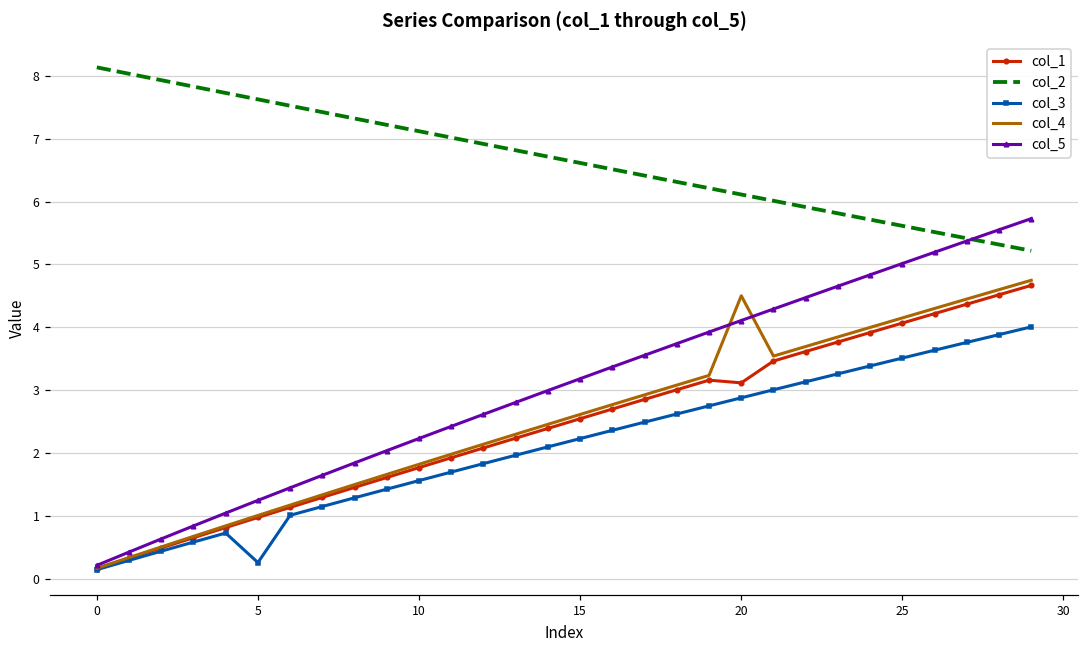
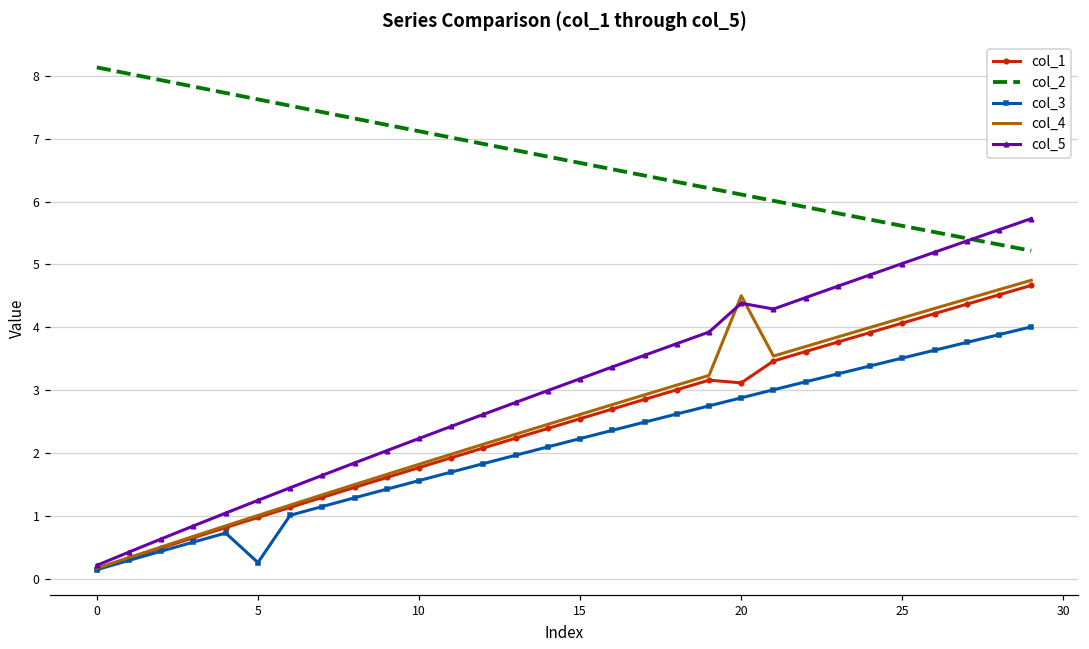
  {
    "col_1": {
      "10": 1.8,
      "15": 2.5,
      "20": 3.1,
      "25": 4.1
    },
    "col_2": {
      "0": 8.1,
      "5": 7.6,
      "10": 7.1,
      "15": 6.6,
      "20": 6.1,
      "25": 5.6
    },
    "col_3": {
      "5": 0.3,
      "10": 1.6,
      "15": 2.2,
      "20": 2.9,
      "25": 3.5
    },
    "col_4": {
      "10": 1.8,
      "15": 2.6,
      "20": 4.5,
      "25": 4.2
    },
    "col_5": {
      "0": 0.2,
      "5": 1.3,
      "10": 2.2,
      "15": 3.2,
-     "20": 4.1,
+     "20": 4.4,
      "25": 5.0
    }
  }
